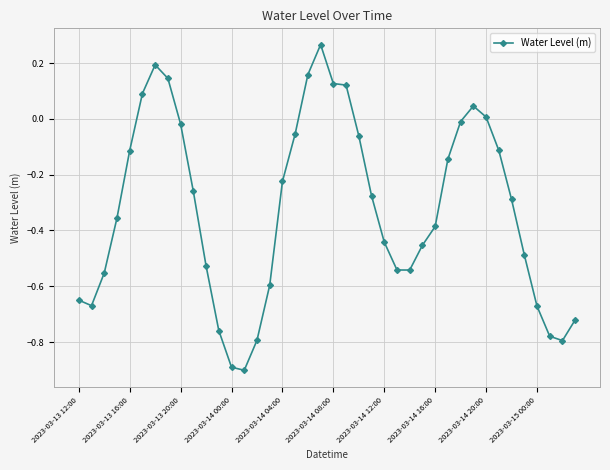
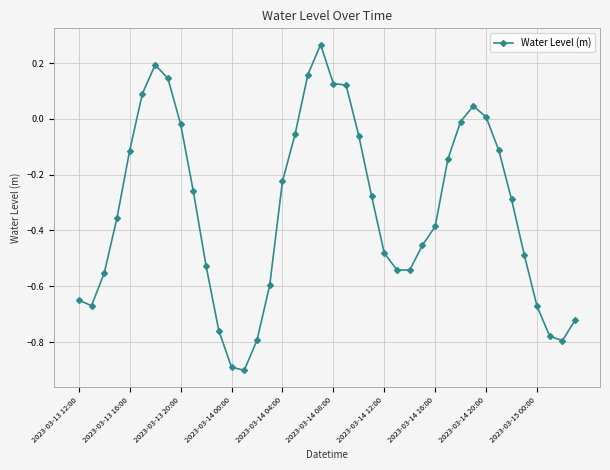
  {
    "2023-03-13 12:00": -0.65,
    "2023-03-13 16:00": -0.11,
    "2023-03-13 20:00": -0.02,
    "2023-03-14 00:00": -0.89,
    "2023-03-14 04:00": -0.22,
    "2023-03-14 08:00": 0.13,
-   "2023-03-14 12:00": -0.44,
+   "2023-03-14 12:00": -0.48,
    "2023-03-14 16:00": -0.39,
    "2023-03-14 20:00": 0.01,
    "2023-03-15 00:00": -0.67
  }
